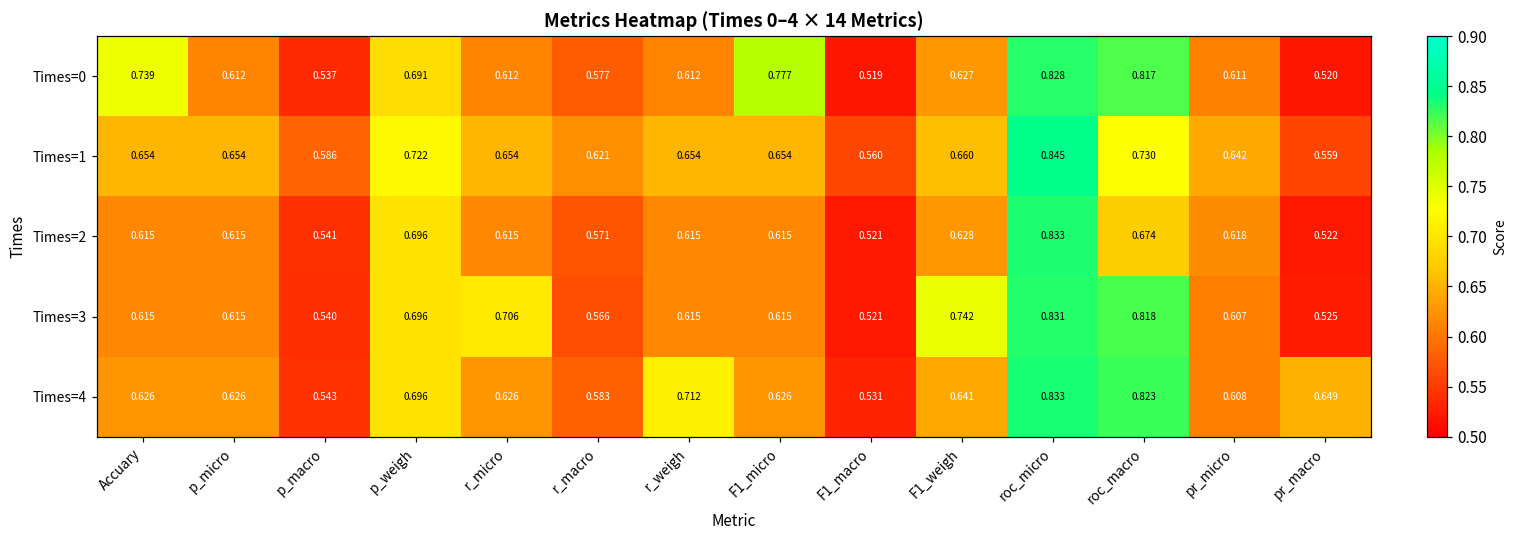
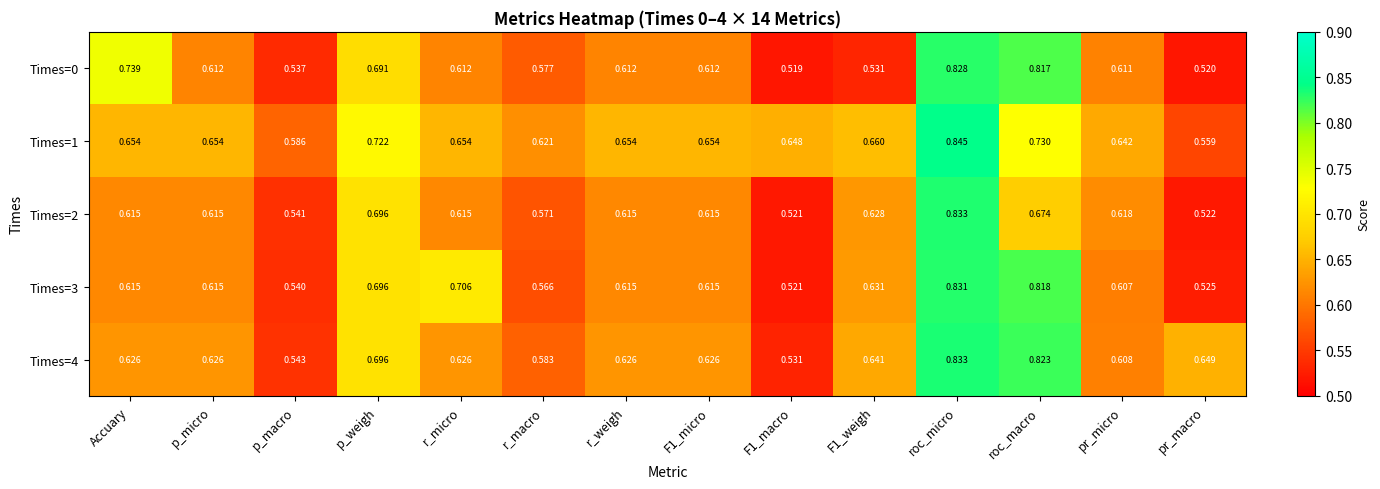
  {
    "Times=0": {
      "Accuary": 0.739,
      "p_micro": 0.612,
      "p_macro": 0.537,
      "p_weigh": 0.691,
      "r_micro": 0.612,
      "r_macro": 0.577,
      "r_weigh": 0.612,
-     "F1_micro": 0.777,
+     "F1_micro": 0.612,
      "F1_macro": 0.519,
-     "F1_weigh": 0.627,
+     "F1_weigh": 0.531,
      "roc_micro": 0.828,
      "roc_macro": 0.817,
      "pr_micro": 0.611,
      "pr_macro": 0.520
    },
    "Times=1": {
      "Accuary": 0.654,
      "p_micro": 0.654,
      "p_macro": 0.586,
      "p_weigh": 0.722,
      "r_micro": 0.654,
      "r_macro": 0.621,
      "r_weigh": 0.654,
      "F1_micro": 0.654,
-     "F1_macro": 0.560,
+     "F1_macro": 0.648,
      "F1_weigh": 0.660,
      "roc_micro": 0.845,
      "roc_macro": 0.730,
      "pr_micro": 0.642,
      "pr_macro": 0.559
    },
    "Times=2": {
      "Accuary": 0.615,
      "p_micro": 0.615,
      "p_macro": 0.541,
      "p_weigh": 0.696,
      "r_micro": 0.615,
      "r_macro": 0.571,
      "r_weigh": 0.615,
      "F1_micro": 0.615,
      "F1_macro": 0.521,
      "F1_weigh": 0.628,
      "roc_micro": 0.833,
      "roc_macro": 0.674,
      "pr_micro": 0.618,
      "pr_macro": 0.522
    },
    "Times=3": {
      "Accuary": 0.615,
      "p_micro": 0.615,
      "p_macro": 0.540,
      "p_weigh": 0.696,
      "r_micro": 0.706,
      "r_macro": 0.566,
      "r_weigh": 0.615,
      "F1_micro": 0.615,
      "F1_macro": 0.521,
-     "F1_weigh": 0.742,
+     "F1_weigh": 0.631,
      "roc_micro": 0.831,
      "roc_macro": 0.818,
      "pr_micro": 0.607,
      "pr_macro": 0.525
    },
    "Times=4": {
      "Accuary": 0.626,
      "p_micro": 0.626,
      "p_macro": 0.543,
      "p_weigh": 0.696,
      "r_micro": 0.626,
      "r_macro": 0.583,
-     "r_weigh": 0.712,
+     "r_weigh": 0.626,
      "F1_micro": 0.626,
      "F1_macro": 0.531,
      "F1_weigh": 0.641,
      "roc_micro": 0.833,
      "roc_macro": 0.823,
      "pr_micro": 0.608,
      "pr_macro": 0.649
    }
  }
